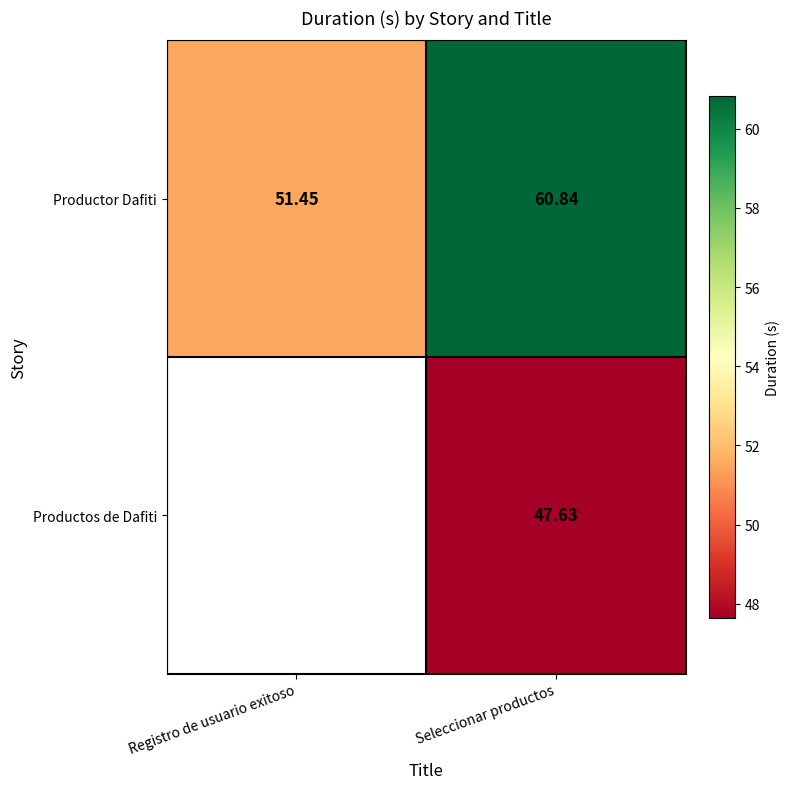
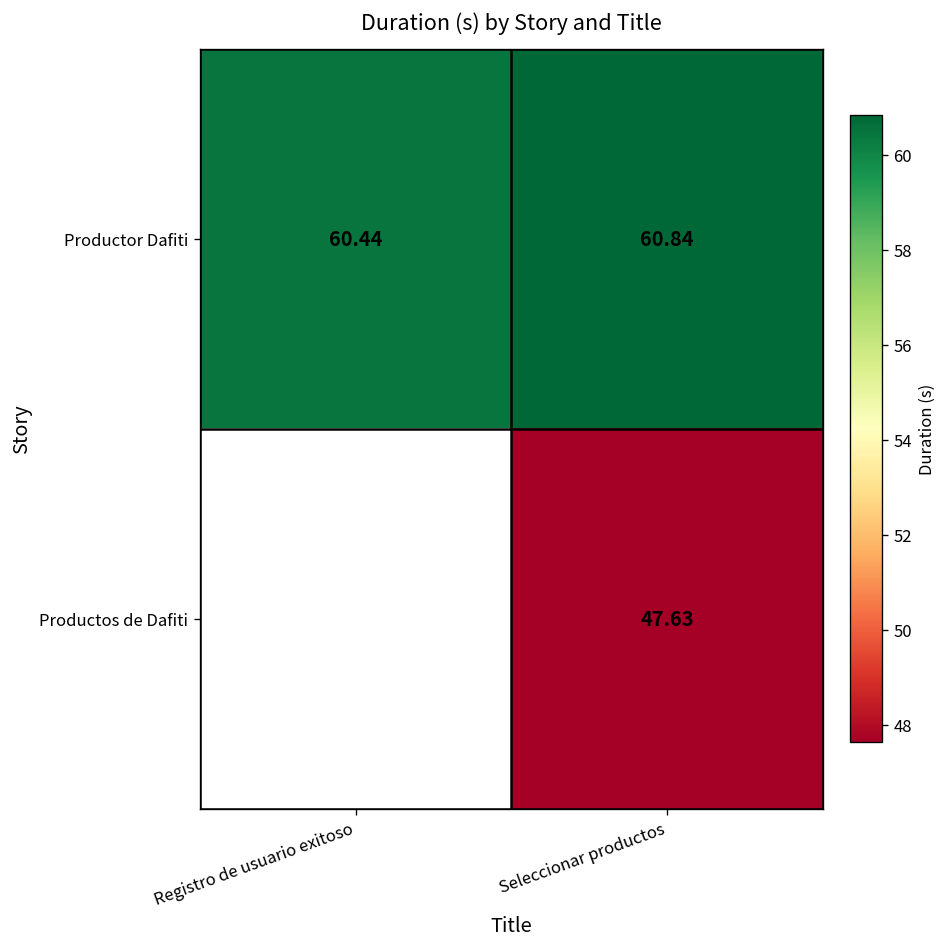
  {
    "Productor Dafiti": {
-     "Registro de usuario exitoso": 51.45,
+     "Registro de usuario exitoso": 60.44,
      "Seleccionar productos": 60.84
    },
    "Productos de Dafiti": {
      "Seleccionar productos": 47.63
    }
  }
